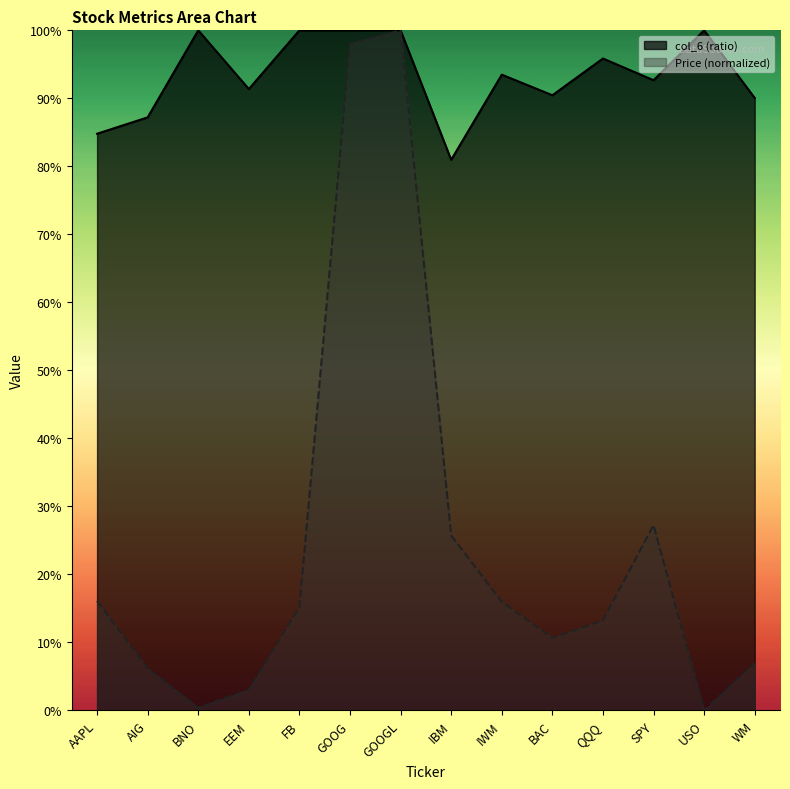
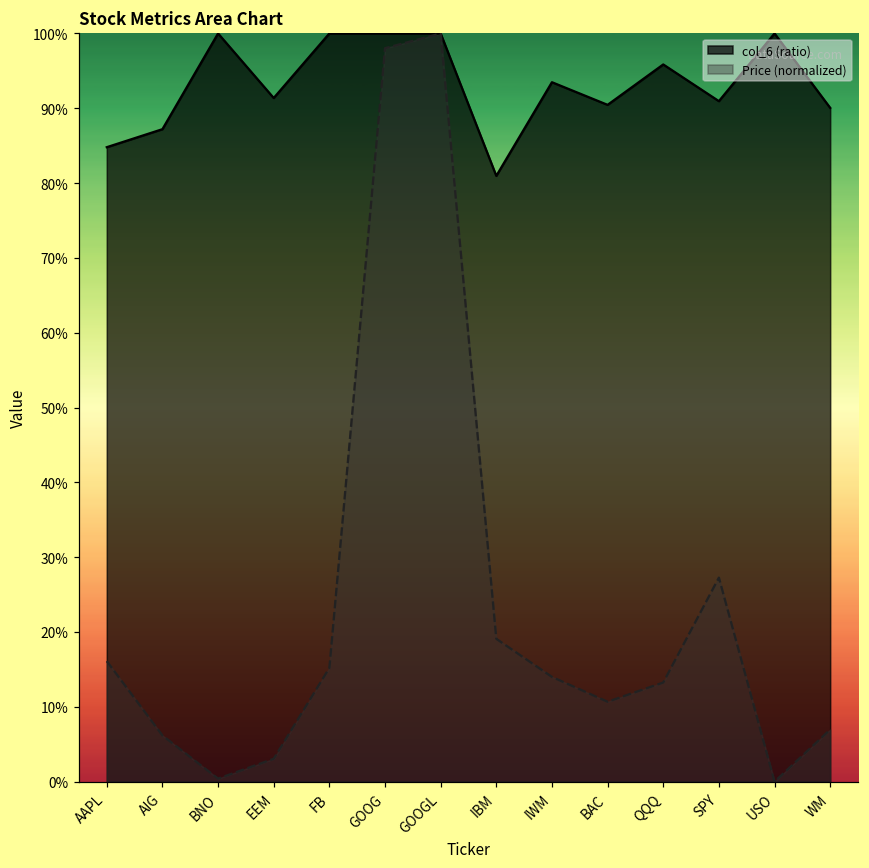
  {
    "col_6 (ratio)": {
      "AAPL": "85%",
      "AIG": "87%",
      "BNO": "100%",
      "EEM": "91%",
      "FB": "100%",
      "GOOG": "100%",
      "IBM": "81%",
      "IWM": "93%",
      "BAC": "90%",
      "QQQ": "96%",
-     "SPY": "93%",
+     "SPY": "91%",
      "USO": "100%",
      "WM": "90%"
    },
    "Price (normalized)": {
      "AAPL": "16%",
      "AIG": "6%",
      "BNO": "0%",
      "EEM": "3%",
      "FB": "15%",
      "GOOG": "98%",
-     "IBM": "26%",
-     "IWM": "16%",
+     "IBM": "19%",
+     "IWM": "14%",
      "BAC": "11%",
      "QQQ": "13%",
      "SPY": "27%",
      "USO": "0%",
      "WM": "7%"
    }
  }
